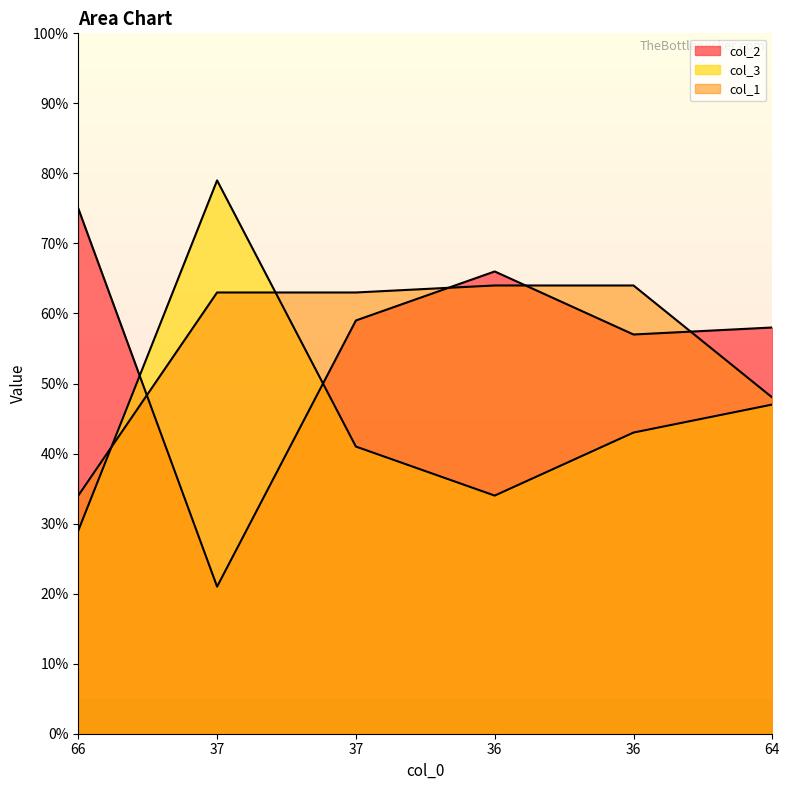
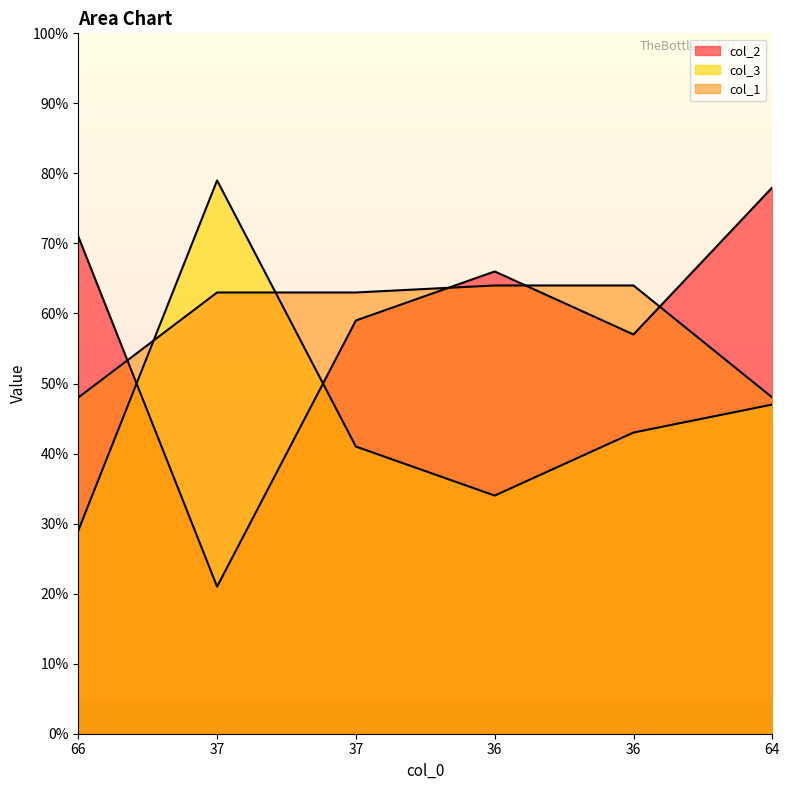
  {
    "col_2": {
-     "66": "75%",
-     "64": "58%"
+     "66": "71%",
+     "64": "78%"
    },
    "col_3": {
      "66": "29%",
      "64": "47%"
    },
    "col_1": {
-     "66": "34%",
+     "66": "48%",
      "64": "48%"
    }
  }
